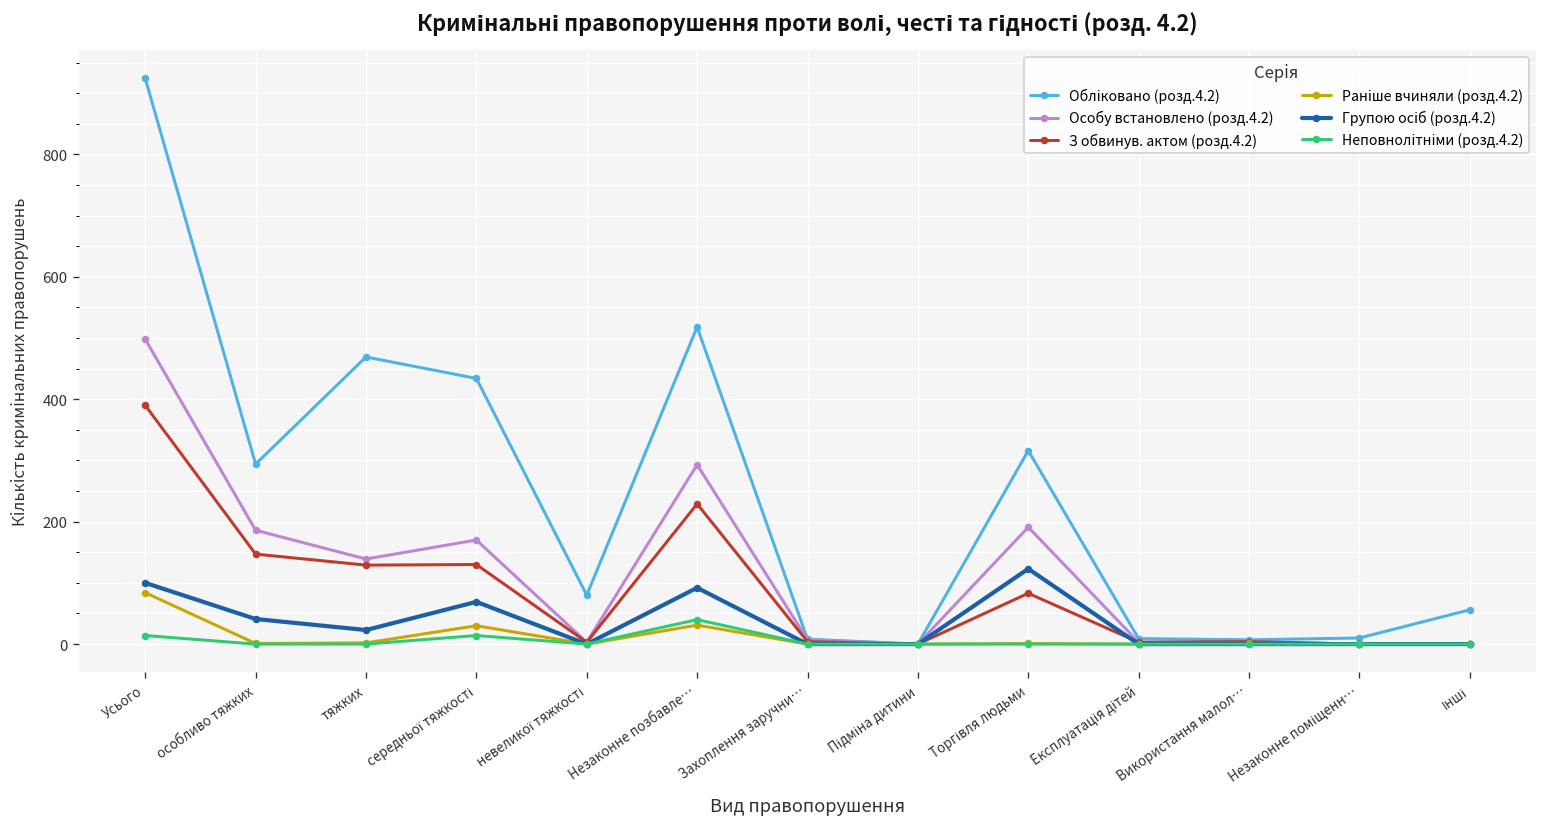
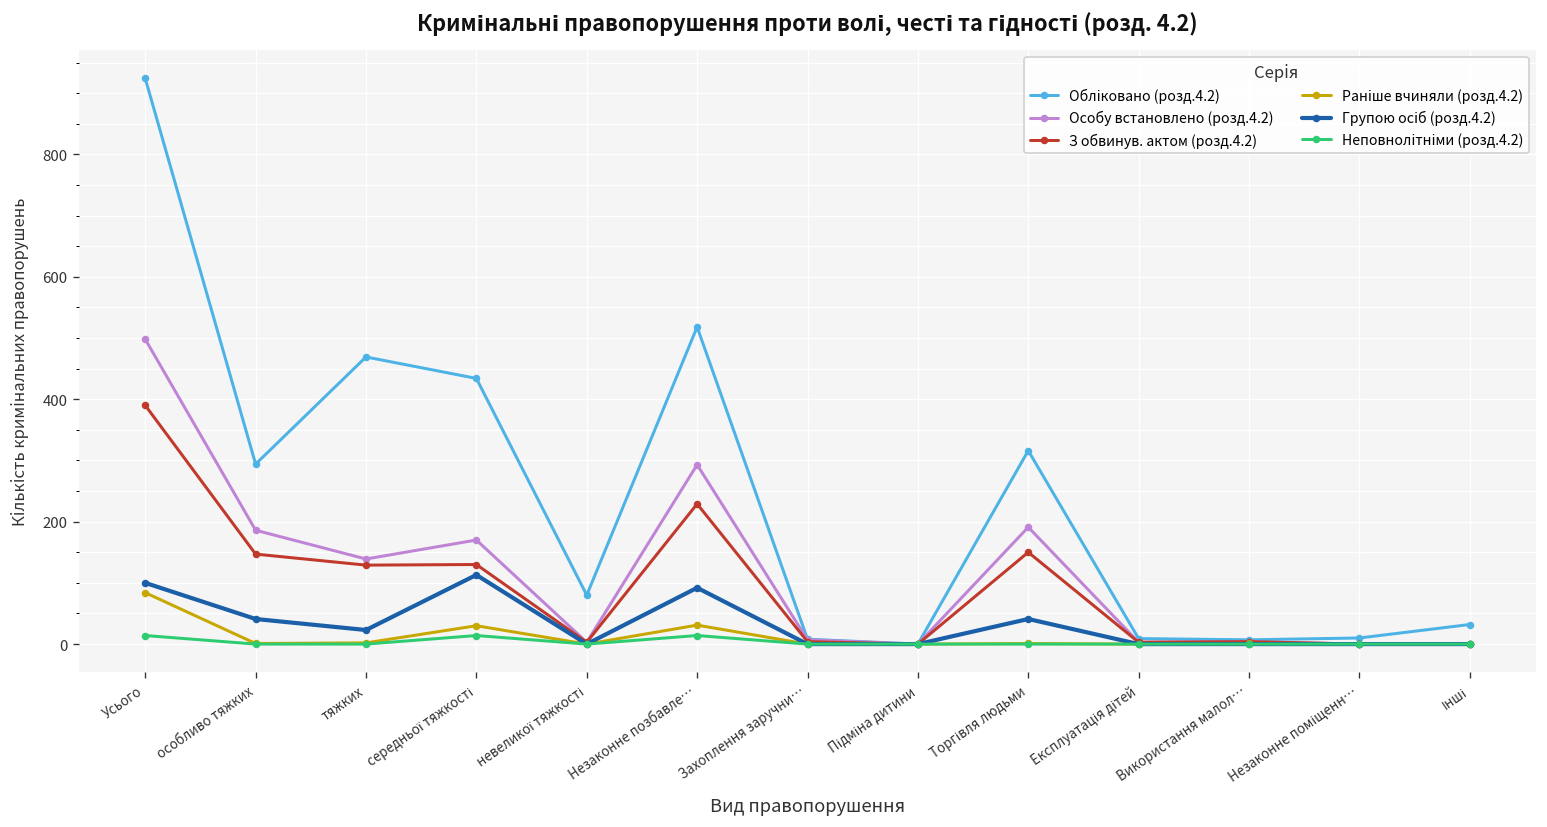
  {
    "Обліковано (розд.4.2)": {
      "Усього": 920,
      "особливо тяжких": 290,
      "тяжких": 470,
      "середньої тяжкості": 430,
      "невеликої тяжкості": 80,
      "Незаконне позбавле…": 520,
      "Торгівля людьми": 320,
      "Експлуатація дітей": 10,
      "Незаконне поміщенн…": 10,
-     "Інші": 60
+     "Інші": 30
    },
    "Особу встановлено (розд.4.2)": {
      "Усього": 500,
      "особливо тяжких": 190,
      "тяжких": 140,
      "середньої тяжкості": 170,
      "Незаконне позбавле…": 290,
      "Торгівля людьми": 190
    },
    "З обвинув. актом (розд.4.2)": {
      "Усього": 390,
      "особливо тяжких": 150,
      "тяжких": 130,
      "середньої тяжкості": 130,
      "Незаконне позбавле…": 230,
-     "Торгівля людьми": 80
+     "Торгівля людьми": 150
    },
    "Раніше вчиняли (розд.4.2)": {
      "Усього": 80,
      "середньої тяжкості": 30,
      "Незаконне позбавле…": 30
    },
    "Групою осіб (розд.4.2)": {
      "Усього": 100,
      "особливо тяжких": 40,
      "тяжких": 20,
-     "середньої тяжкості": 70,
+     "середньої тяжкості": 110,
      "Незаконне позбавле…": 90,
-     "Торгівля людьми": 120
+     "Торгівля людьми": 40
    },
    "Неповнолітніми (розд.4.2)": {
      "Усього": 10,
      "середньої тяжкості": 10,
-     "Незаконне позбавле…": 40
+     "Незаконне позбавле…": 10
    }
  }
